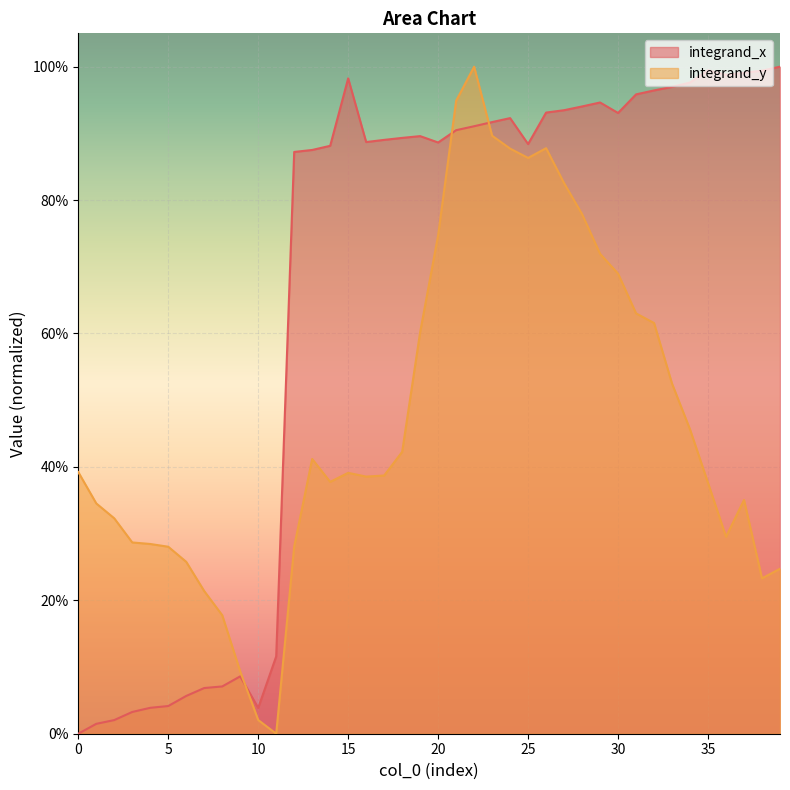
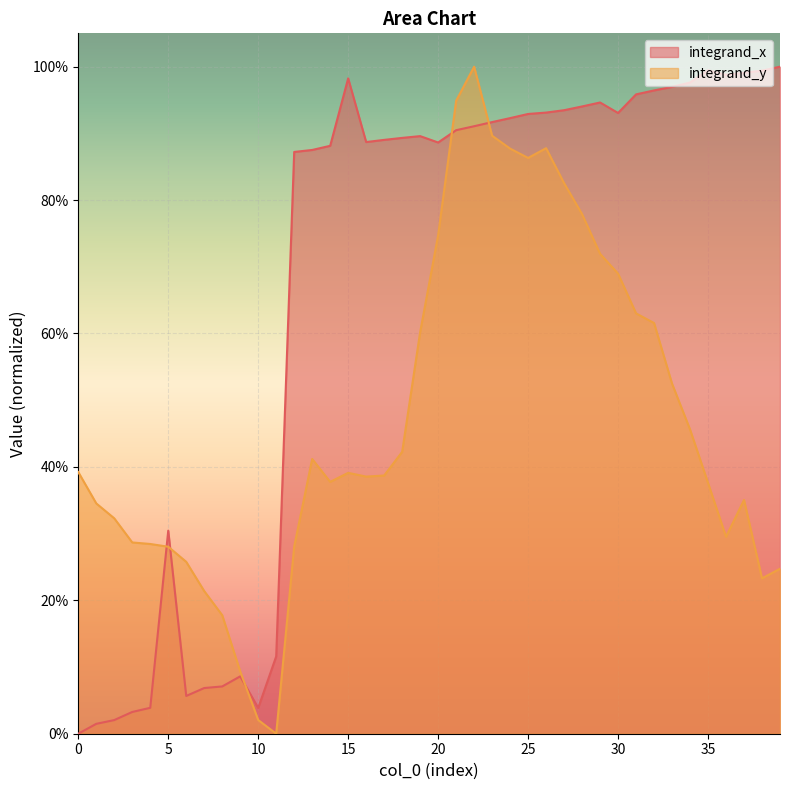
  {
    "integrand_x": {
      "0": "0%",
-     "5": "4%",
+     "5": "30%",
      "10": "4%",
      "15": "98%",
      "20": "89%",
-     "25": "88%",
+     "25": "93%",
      "30": "93%"
    },
    "integrand_y": {
      "0": "39%",
      "5": "28%",
      "10": "2%",
      "15": "39%",
      "20": "75%",
      "25": "86%",
      "30": "69%",
      "35": "38%"
    }
  }
